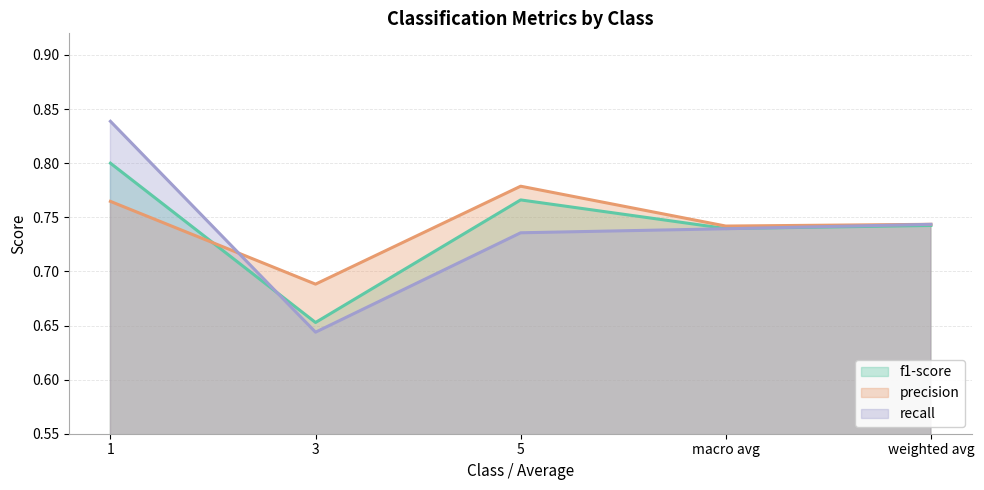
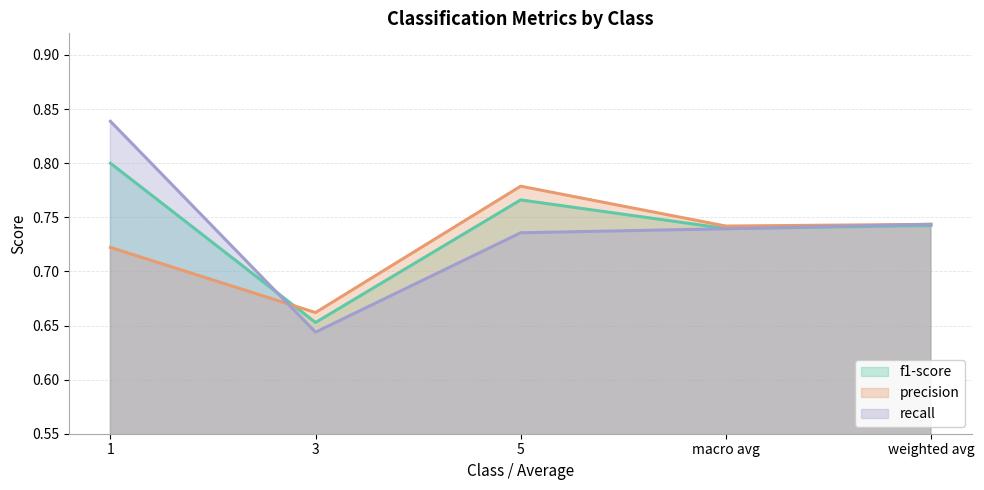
  {
    "precision": {
-     "1": 0.765,
-     "3": 0.688,
+     "1": 0.722,
+     "3": 0.662,
      "5": 0.779
    }
  }
